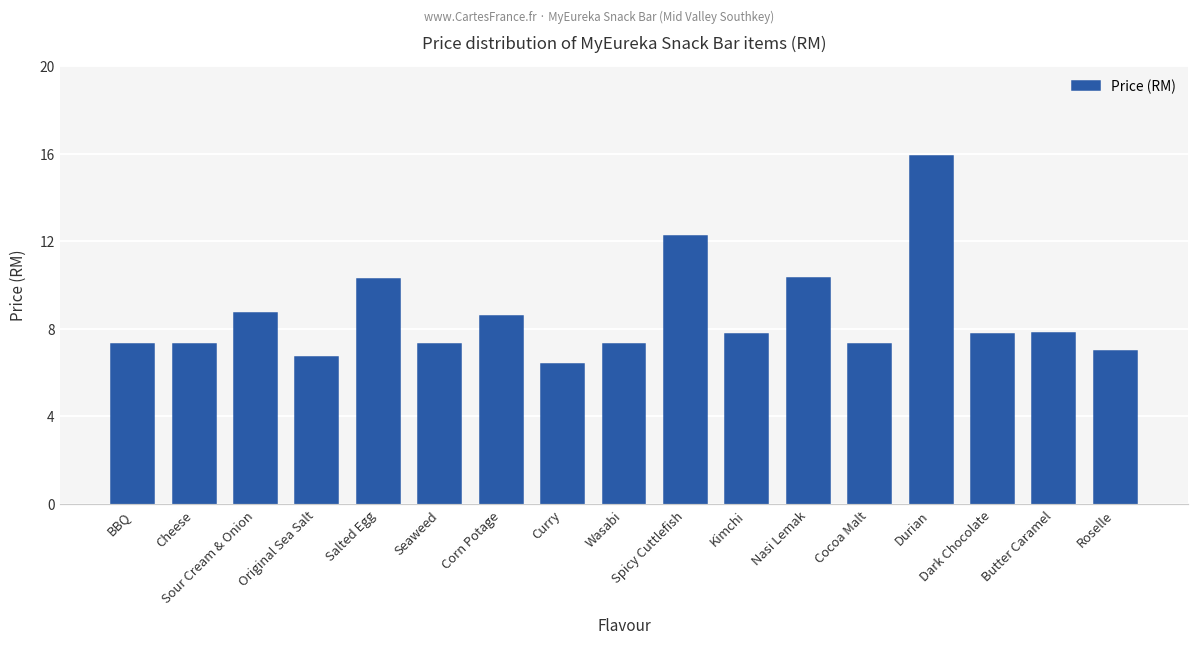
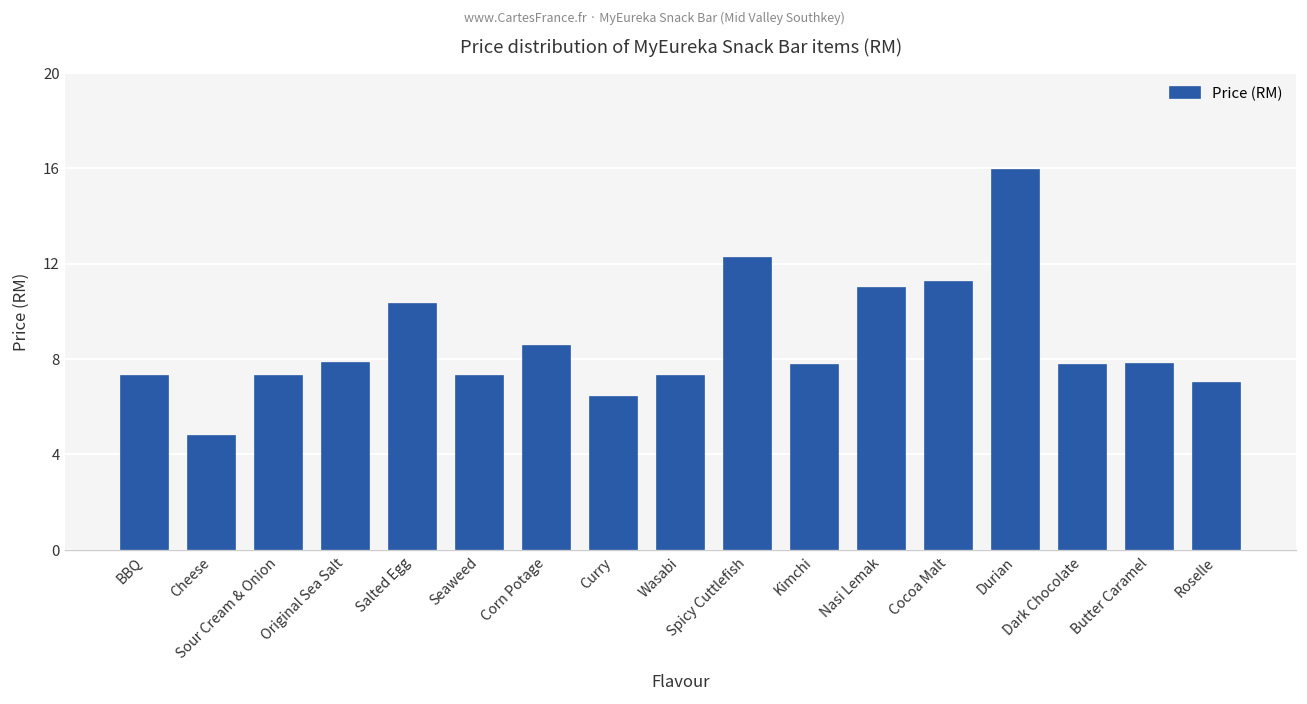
  {
    "BBQ": 7.3,
-   "Cheese": 7.3,
-   "Sour Cream & Onion": 8.7,
-   "Original Sea Salt": 6.7,
+   "Cheese": 4.8,
+   "Sour Cream & Onion": 7.3,
+   "Original Sea Salt": 7.9,
    "Salted Egg": 10.3,
    "Seaweed": 7.3,
    "Corn Potage": 8.6,
    "Curry": 6.4,
    "Wasabi": 7.3,
    "Spicy Cuttlefish": 12.2,
    "Kimchi": 7.8,
-   "Nasi Lemak": 10.3,
-   "Cocoa Malt": 7.3,
+   "Nasi Lemak": 11.0,
+   "Cocoa Malt": 11.2,
    "Durian": 15.9,
    "Dark Chocolate": 7.8,
    "Butter Caramel": 7.8,
    "Roselle": 7.0
  }
